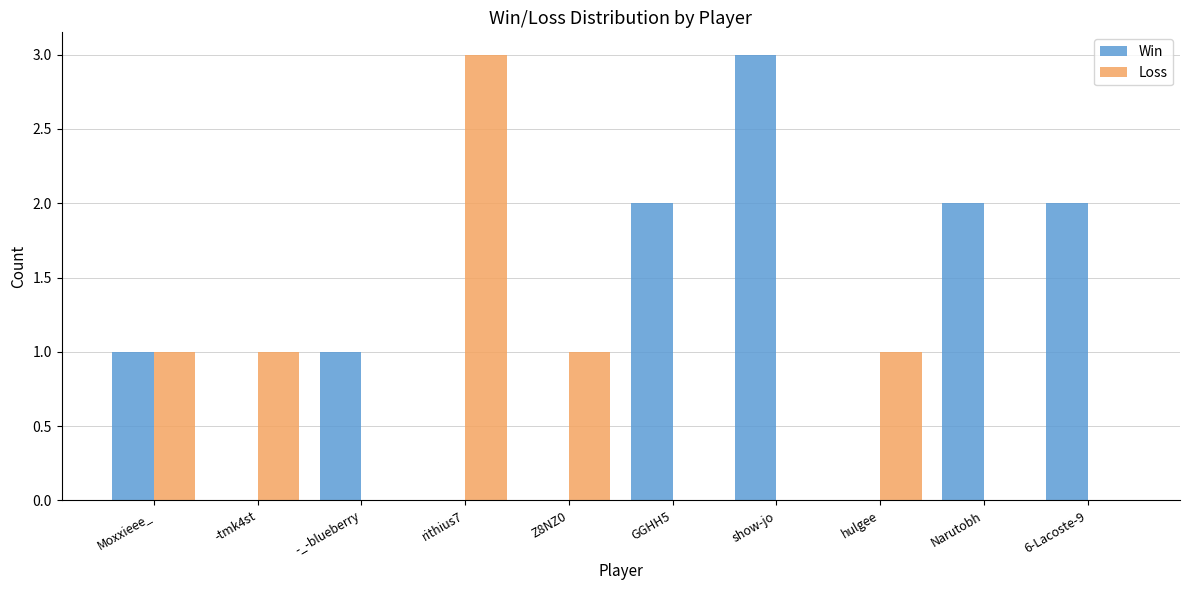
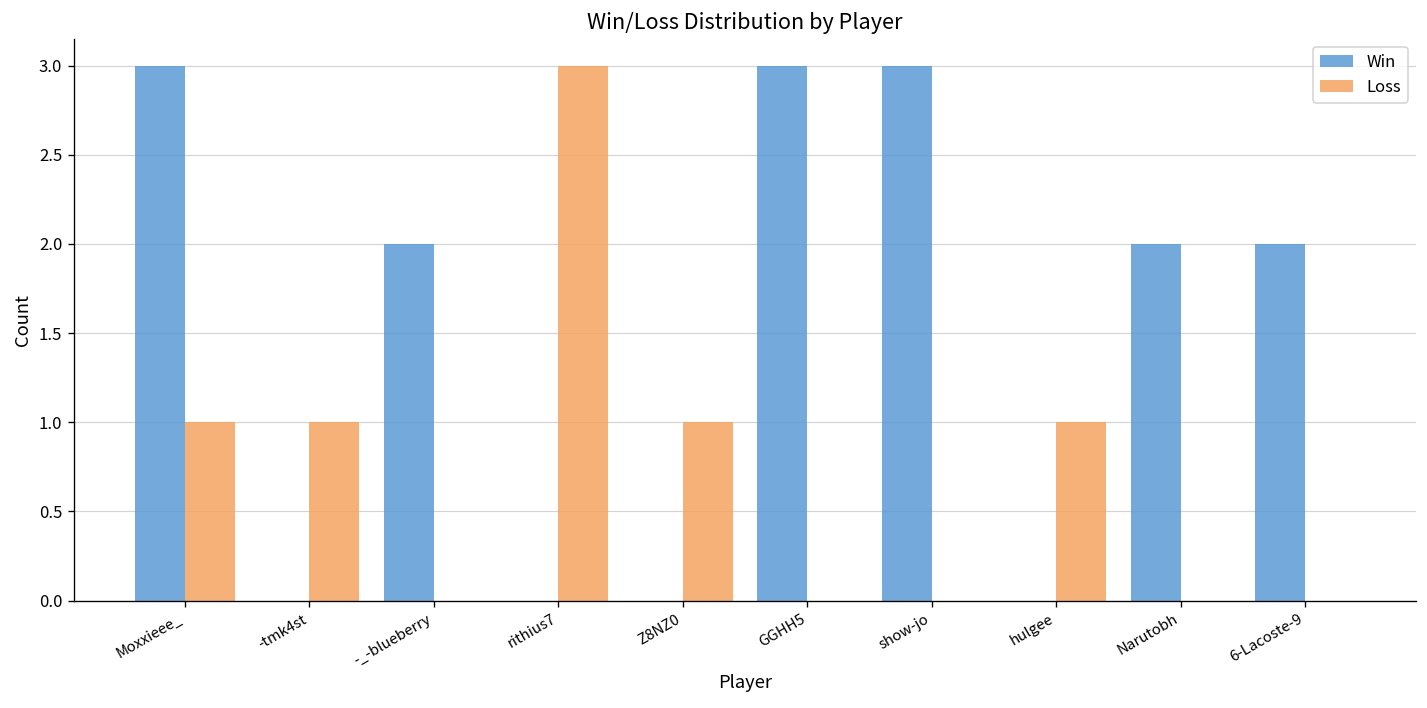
  {
    "Win": {
-     "Moxxieee_": 1,
+     "Moxxieee_": 3,
      "-tmk4st": 0,
-     "-_-blueberry": 1,
+     "-_-blueberry": 2,
      "rithius7": 0,
      "Z8NZ0": 0,
-     "GGHH5": 2,
+     "GGHH5": 3,
      "show-jo": 3,
      "hulgee": 0,
      "Narutobh": 2,
      "6-Lacoste-9": 2
    },
    "Loss": {
      "Moxxieee_": 1,
      "-tmk4st": 1,
      "-_-blueberry": 0,
      "rithius7": 3,
      "Z8NZ0": 1,
      "GGHH5": 0,
      "show-jo": 0,
      "hulgee": 1,
      "Narutobh": 0,
      "6-Lacoste-9": 0
    }
  }
